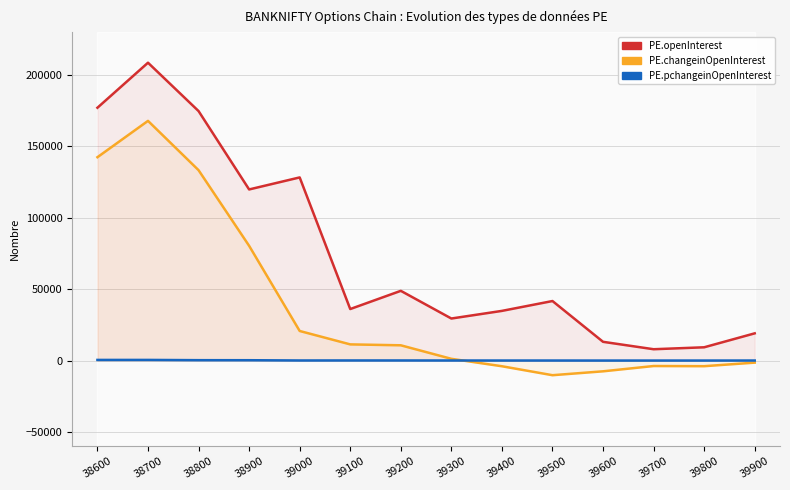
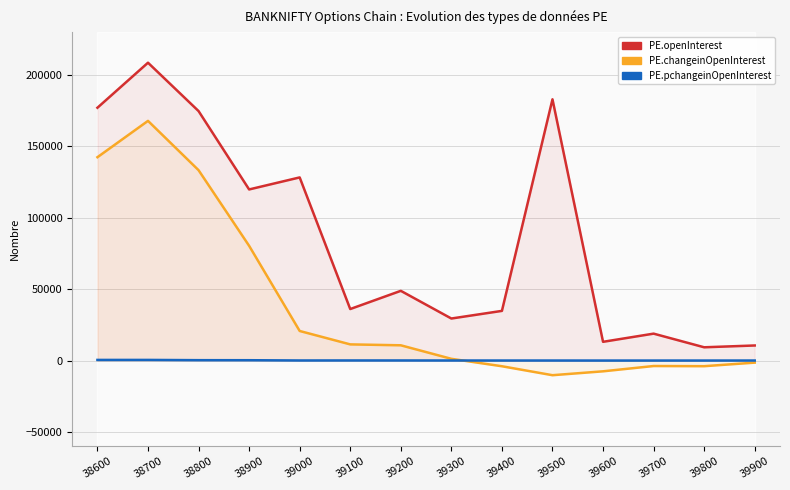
  {
    "PE.openInterest": {
      "38600": 177000,
      "38700": 209000,
      "38800": 175000,
      "38900": 120000,
      "39000": 128000,
      "39100": 36000,
      "39200": 49000,
      "39300": 29000,
      "39400": 35000,
-     "39500": 42000,
+     "39500": 183000,
      "39600": 13000,
-     "39700": 8000,
+     "39700": 19000,
      "39800": 9000,
-     "39900": 19000
+     "39900": 11000
    }
  }
